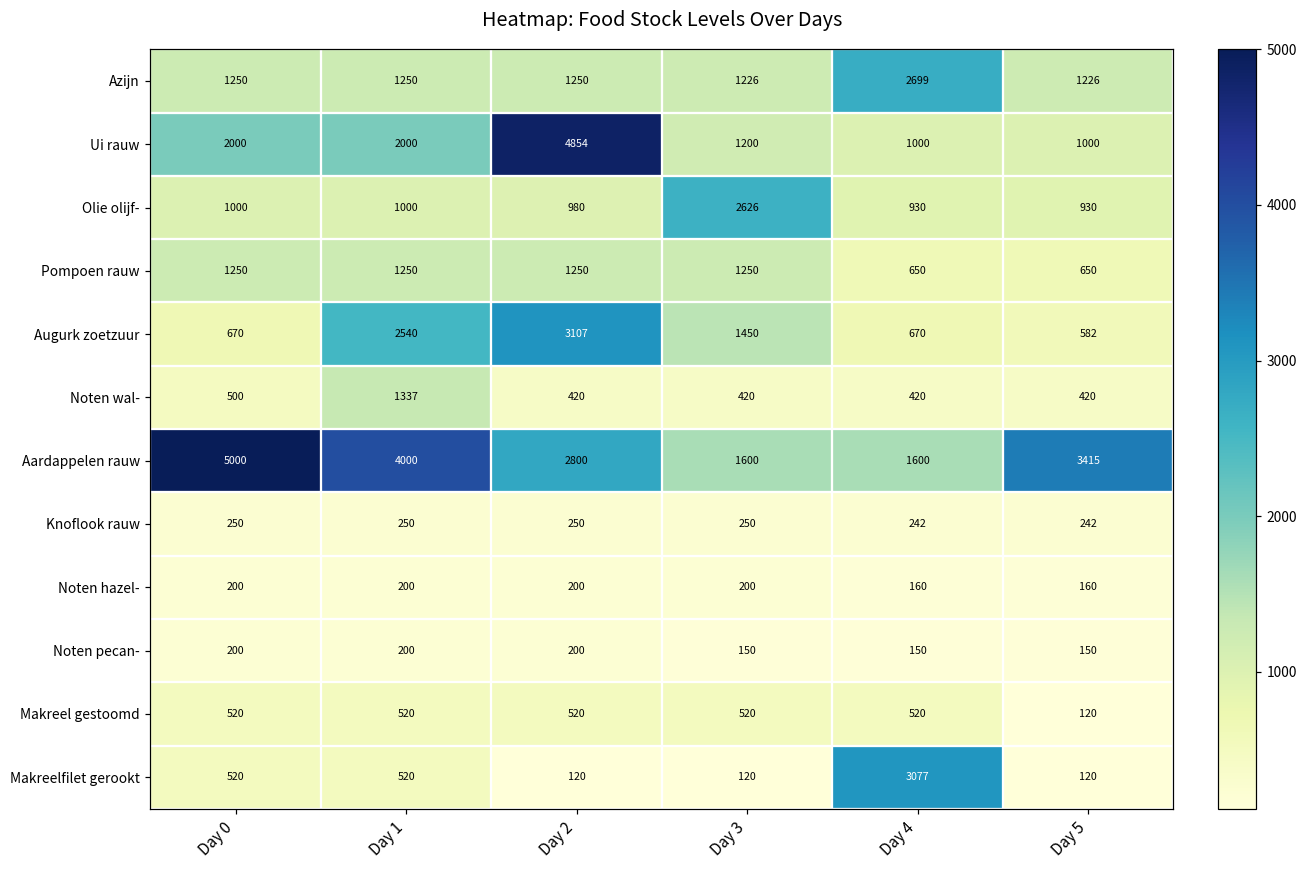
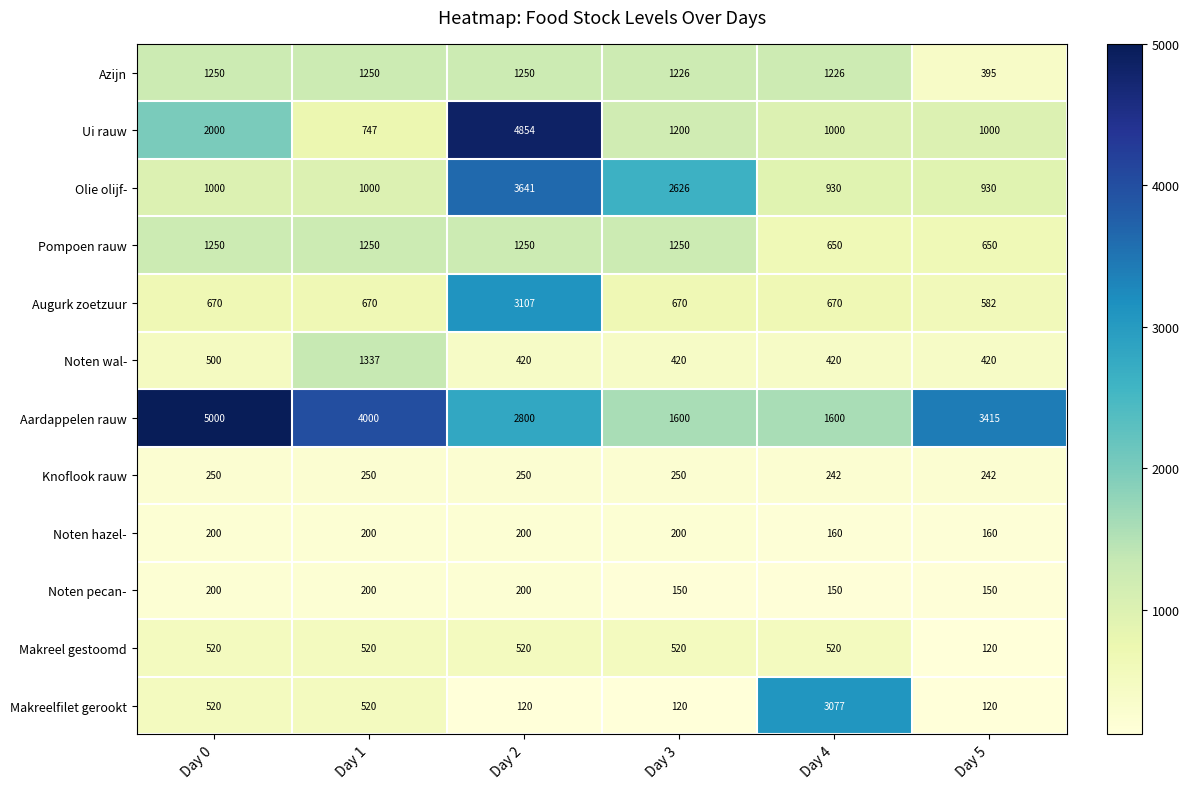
  {
    "Azijn": {
      "Day 0": 1250,
      "Day 1": 1250,
      "Day 2": 1250,
      "Day 3": 1226,
-     "Day 4": 2699,
-     "Day 5": 1226
+     "Day 4": 1226,
+     "Day 5": 395
    },
    "Ui rauw": {
      "Day 0": 2000,
-     "Day 1": 2000,
+     "Day 1": 747,
      "Day 2": 4854,
      "Day 3": 1200,
      "Day 4": 1000,
      "Day 5": 1000
    },
    "Olie olijf-": {
      "Day 0": 1000,
      "Day 1": 1000,
-     "Day 2": 980,
+     "Day 2": 3641,
      "Day 3": 2626,
      "Day 4": 930,
      "Day 5": 930
    },
    "Pompoen rauw": {
      "Day 0": 1250,
      "Day 1": 1250,
      "Day 2": 1250,
      "Day 3": 1250,
      "Day 4": 650,
      "Day 5": 650
    },
    "Augurk zoetzuur": {
      "Day 0": 670,
-     "Day 1": 2540,
+     "Day 1": 670,
      "Day 2": 3107,
-     "Day 3": 1450,
+     "Day 3": 670,
      "Day 4": 670,
      "Day 5": 582
    },
    "Noten wal-": {
      "Day 0": 500,
      "Day 1": 1337,
      "Day 2": 420,
      "Day 3": 420,
      "Day 4": 420,
      "Day 5": 420
    },
    "Aardappelen rauw": {
      "Day 0": 5000,
      "Day 1": 4000,
      "Day 2": 2800,
      "Day 3": 1600,
      "Day 4": 1600,
      "Day 5": 3415
    },
    "Knoflook rauw": {
      "Day 0": 250,
      "Day 1": 250,
      "Day 2": 250,
      "Day 3": 250,
      "Day 4": 242,
      "Day 5": 242
    },
    "Noten hazel-": {
      "Day 0": 200,
      "Day 1": 200,
      "Day 2": 200,
      "Day 3": 200,
      "Day 4": 160,
      "Day 5": 160
    },
    "Noten pecan-": {
      "Day 0": 200,
      "Day 1": 200,
      "Day 2": 200,
      "Day 3": 150,
      "Day 4": 150,
      "Day 5": 150
    },
    "Makreel gestoomd": {
      "Day 0": 520,
      "Day 1": 520,
      "Day 2": 520,
      "Day 3": 520,
      "Day 4": 520,
      "Day 5": 120
    },
    "Makreelfilet gerookt": {
      "Day 0": 520,
      "Day 1": 520,
      "Day 2": 120,
      "Day 3": 120,
      "Day 4": 3077,
      "Day 5": 120
    }
  }
